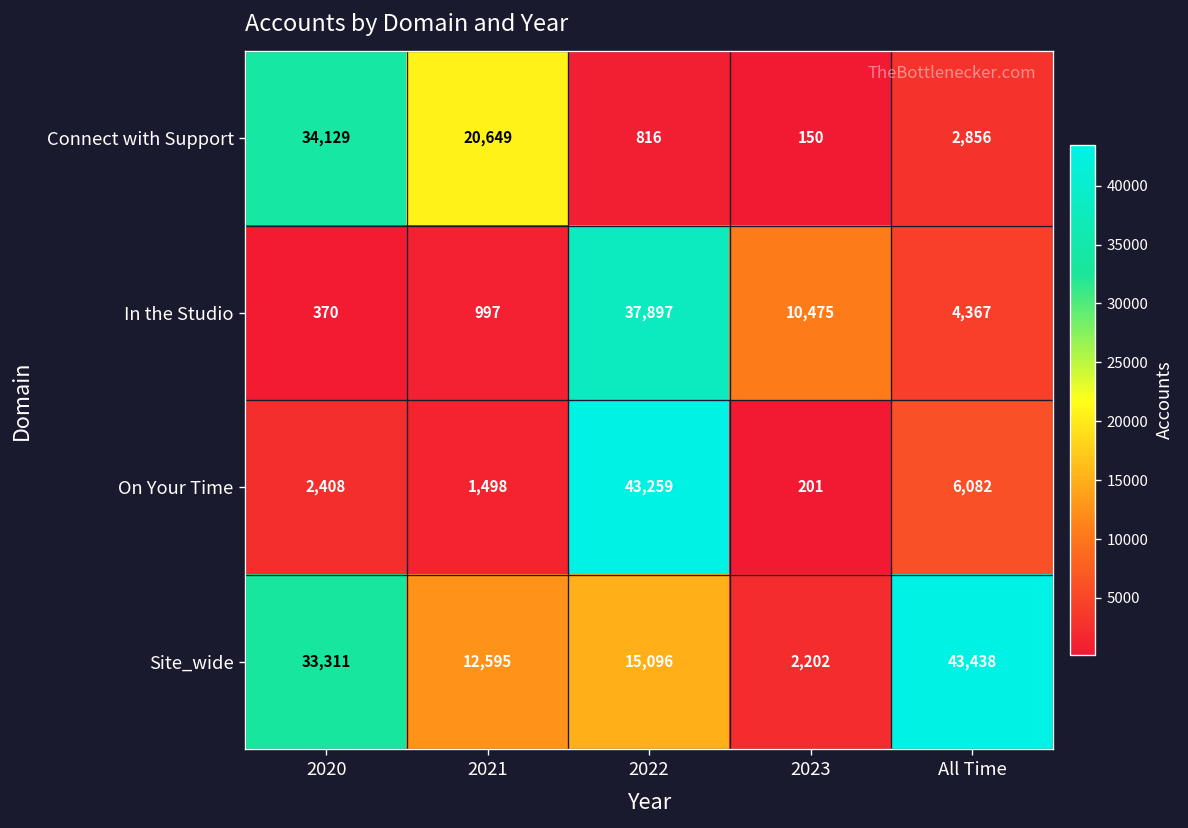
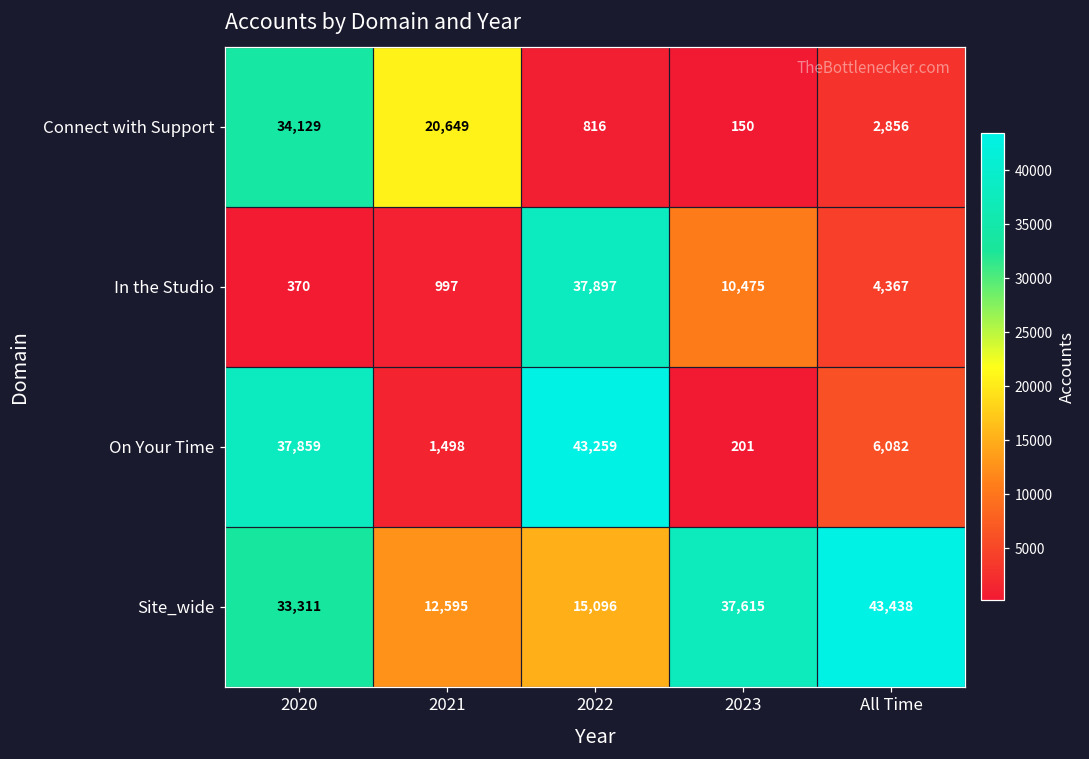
  {
    "Connect with Support": {
      "2020": "34,129",
      "2021": "20,649",
      "2022": "816",
      "2023": "150"
    },
    "In the Studio": {
      "2020": "370",
      "2021": "997",
      "2022": "37,897",
      "2023": "10,475",
      "All Time": "4,367"
    },
    "On Your Time": {
-     "2020": "2,408",
+     "2020": "37,859",
      "2021": "1,498",
      "2022": "43,259",
      "2023": "201",
      "All Time": "6,082"
    },
    "Site_wide": {
      "2020": "33,311",
      "2021": "12,595",
      "2022": "15,096",
-     "2023": "2,202",
+     "2023": "37,615",
      "All Time": "43,438"
    }
  }
